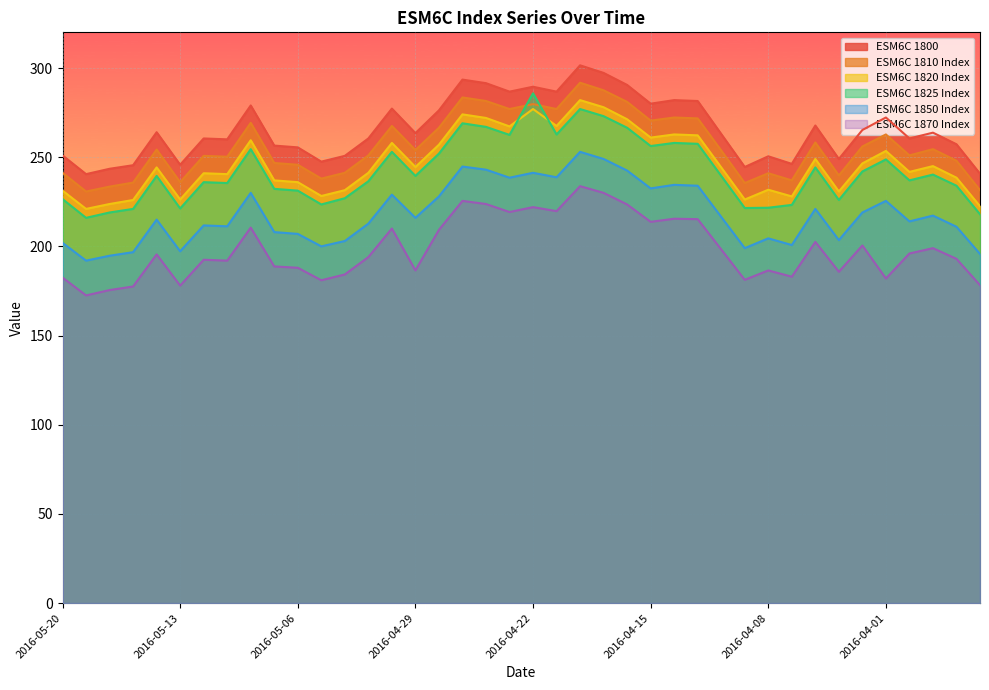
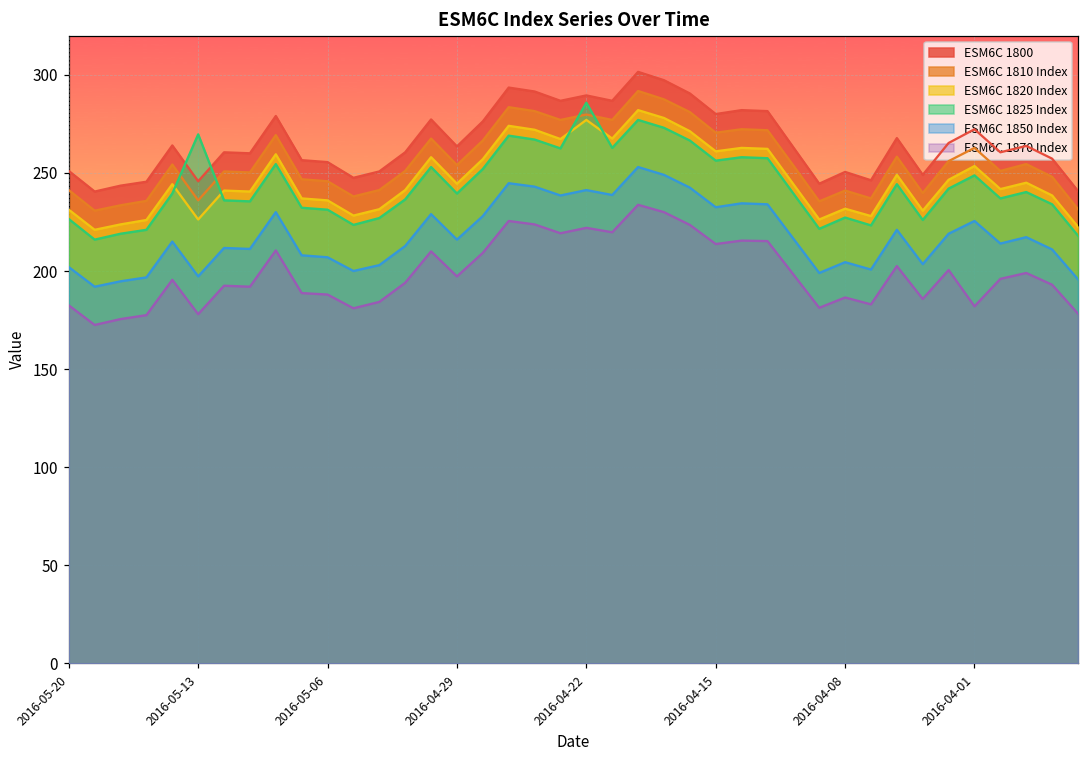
  {
    "ESM6C 1820 Index": {
      "2016-05-20": 231,
      "2016-05-13": 226,
      "2016-05-06": 236,
      "2016-04-29": 245,
      "2016-04-22": 277,
      "2016-04-15": 261,
      "2016-04-08": 232,
      "2016-04-01": 254
    },
    "ESM6C 1825 Index": {
      "2016-05-20": 227,
-     "2016-05-13": 221,
+     "2016-05-13": 270,
      "2016-05-06": 231,
      "2016-04-29": 240,
      "2016-04-22": 286,
      "2016-04-15": 256,
-     "2016-04-08": 222,
+     "2016-04-08": 227,
      "2016-04-01": 249
    },
    "ESM6C 1850 Index": {
      "2016-05-20": 202,
      "2016-05-13": 197,
      "2016-05-06": 207,
      "2016-04-29": 216,
      "2016-04-22": 241,
      "2016-04-15": 233,
      "2016-04-08": 205,
      "2016-04-01": 226
    },
    "ESM6C 1870 Index": {
      "2016-05-20": 183,
      "2016-05-13": 178,
      "2016-05-06": 188,
-     "2016-04-29": 187,
+     "2016-04-29": 197,
      "2016-04-22": 222,
      "2016-04-15": 214,
      "2016-04-08": 187,
      "2016-04-01": 182
    }
  }
